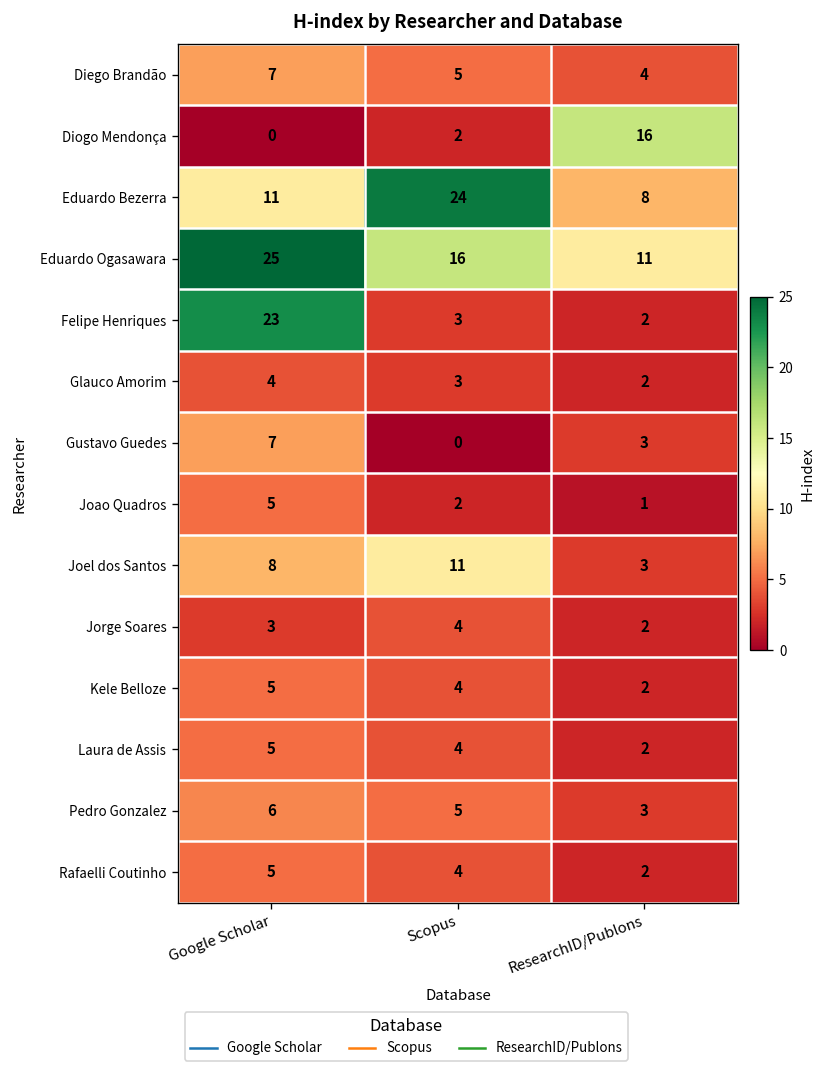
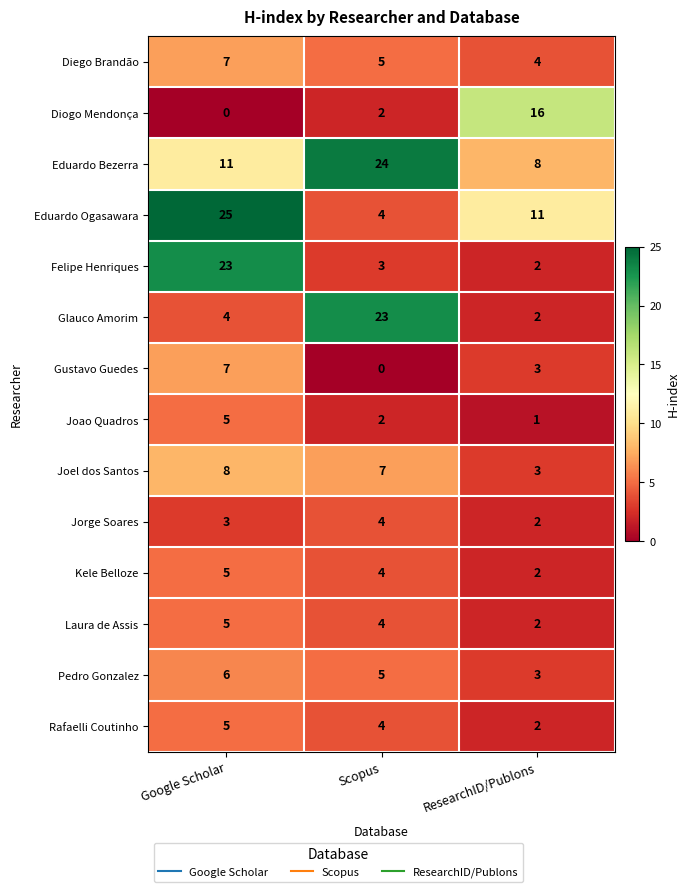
  {
    "Diego Brandão": {
      "Google Scholar": 7,
      "Scopus": 5,
      "ResearchID/Publons": 4
    },
    "Diogo Mendonça": {
      "Google Scholar": 0,
      "Scopus": 2,
      "ResearchID/Publons": 16
    },
    "Eduardo Bezerra": {
      "Google Scholar": 11,
      "Scopus": 24,
      "ResearchID/Publons": 8
    },
    "Eduardo Ogasawara": {
      "Google Scholar": 25,
-     "Scopus": 16,
+     "Scopus": 4,
      "ResearchID/Publons": 11
    },
    "Felipe Henriques": {
      "Google Scholar": 23,
      "Scopus": 3,
      "ResearchID/Publons": 2
    },
    "Glauco Amorim": {
      "Google Scholar": 4,
-     "Scopus": 3,
+     "Scopus": 23,
      "ResearchID/Publons": 2
    },
    "Gustavo Guedes": {
      "Google Scholar": 7,
      "Scopus": 0,
      "ResearchID/Publons": 3
    },
    "Joao Quadros": {
      "Google Scholar": 5,
      "Scopus": 2,
      "ResearchID/Publons": 1
    },
    "Joel dos Santos": {
      "Google Scholar": 8,
-     "Scopus": 11,
+     "Scopus": 7,
      "ResearchID/Publons": 3
    },
    "Jorge Soares": {
      "Google Scholar": 3,
      "Scopus": 4,
      "ResearchID/Publons": 2
    },
    "Kele Belloze": {
      "Google Scholar": 5,
      "Scopus": 4,
      "ResearchID/Publons": 2
    },
    "Laura de Assis": {
      "Google Scholar": 5,
      "Scopus": 4,
      "ResearchID/Publons": 2
    },
    "Pedro Gonzalez": {
      "Google Scholar": 6,
      "Scopus": 5,
      "ResearchID/Publons": 3
    },
    "Rafaelli Coutinho": {
      "Google Scholar": 5,
      "Scopus": 4,
      "ResearchID/Publons": 2
    }
  }
